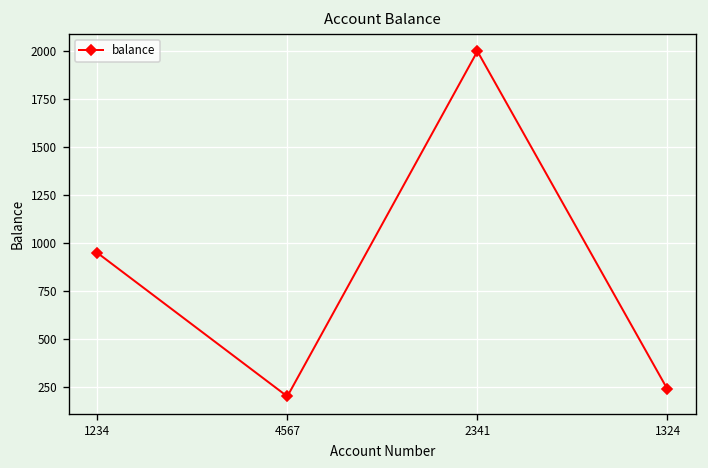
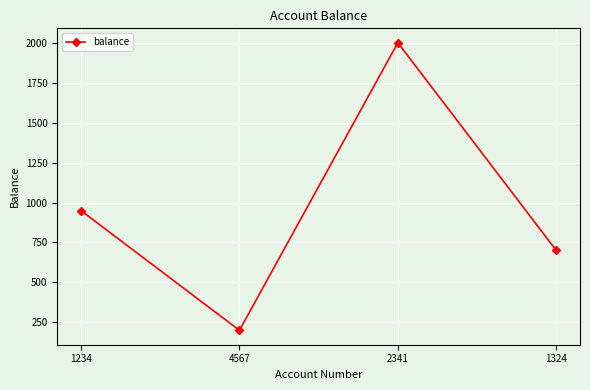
  {
    "1234": 950,
    "4567": 200,
    "2341": 2000,
-   "1324": 240
+   "1324": 700
  }
